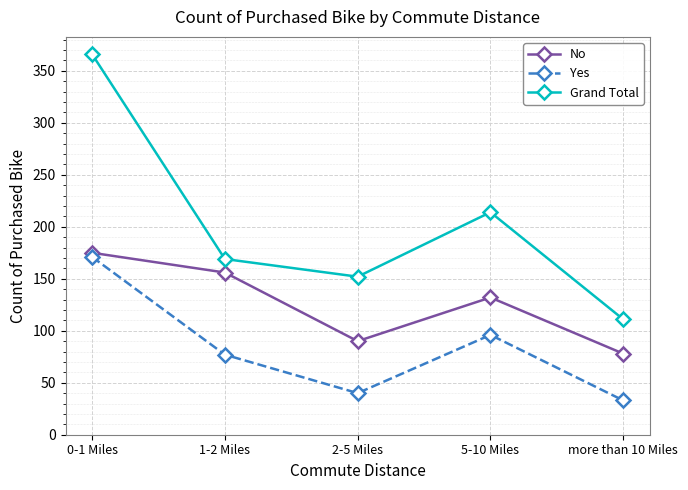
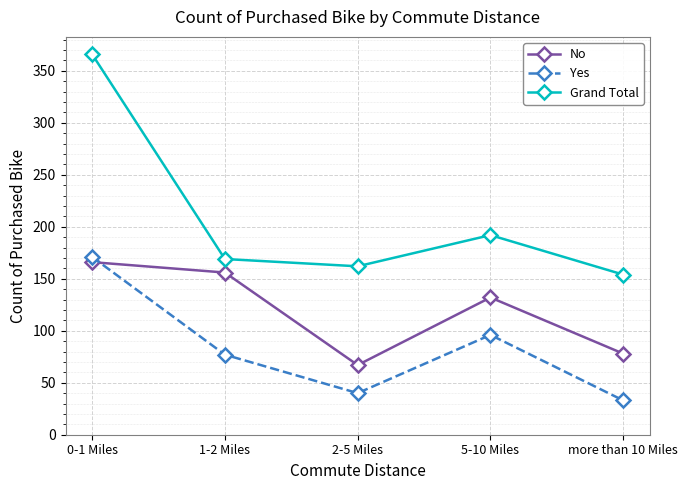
  {
    "No": {
-     "0-1 Miles": 175,
+     "0-1 Miles": 166,
      "1-2 Miles": 156,
-     "2-5 Miles": 90,
+     "2-5 Miles": 67,
      "5-10 Miles": 132,
      "more than 10 Miles": 78
    },
    "Yes": {
      "0-1 Miles": 171,
      "1-2 Miles": 77,
      "2-5 Miles": 40,
      "5-10 Miles": 96,
      "more than 10 Miles": 33
    },
    "Grand Total": {
      "0-1 Miles": 366,
      "1-2 Miles": 169,
-     "2-5 Miles": 152,
-     "5-10 Miles": 214,
-     "more than 10 Miles": 111
+     "2-5 Miles": 162,
+     "5-10 Miles": 192,
+     "more than 10 Miles": 154
    }
  }
